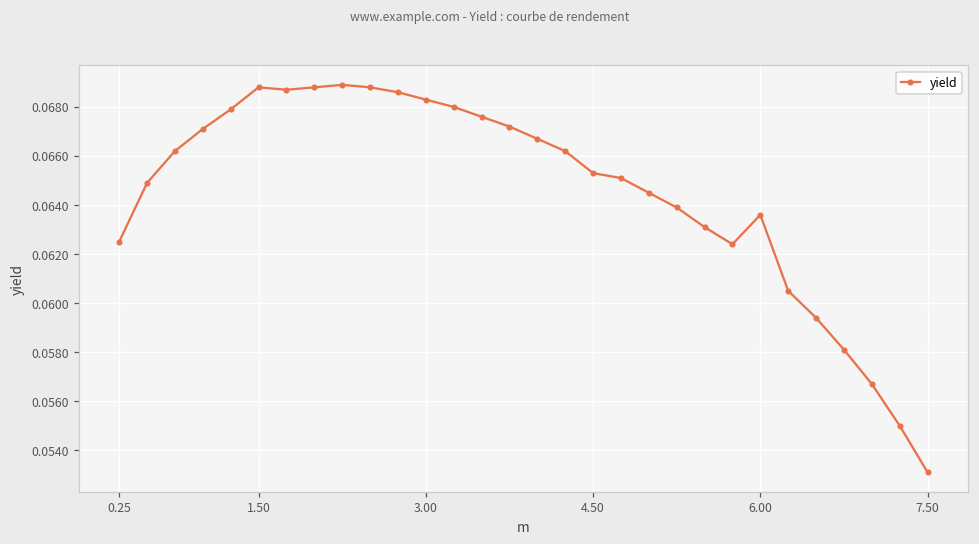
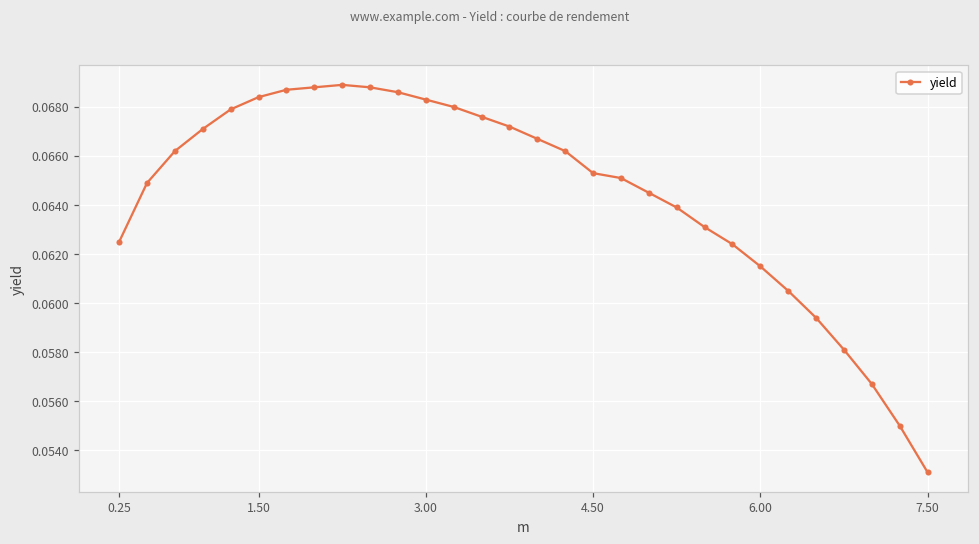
  {
    "0.25": 0.0625,
-   "1.50": 0.0688,
+   "1.50": 0.0684,
    "3.00": 0.0683,
    "4.50": 0.0653,
-   "6.00": 0.0636,
+   "6.00": 0.0615,
    "7.50": 0.0531
  }
